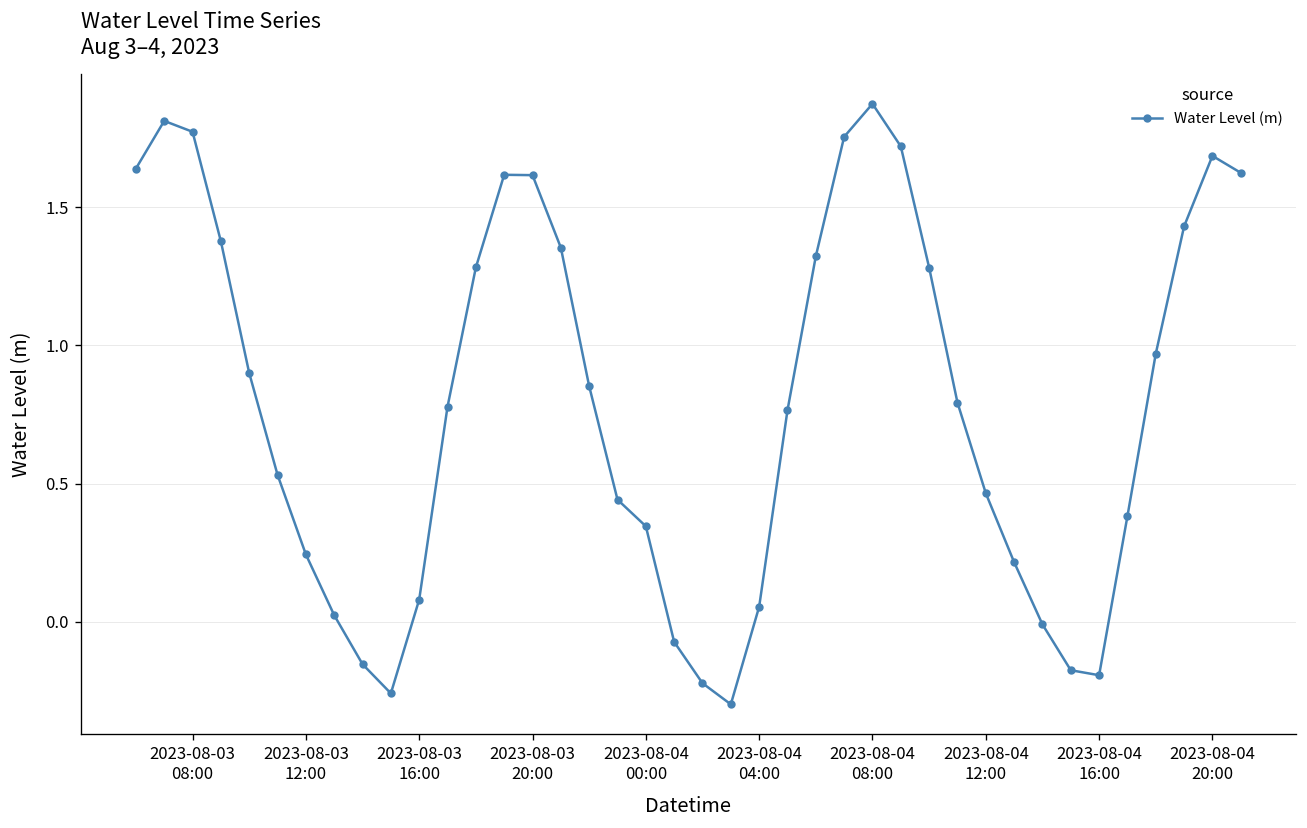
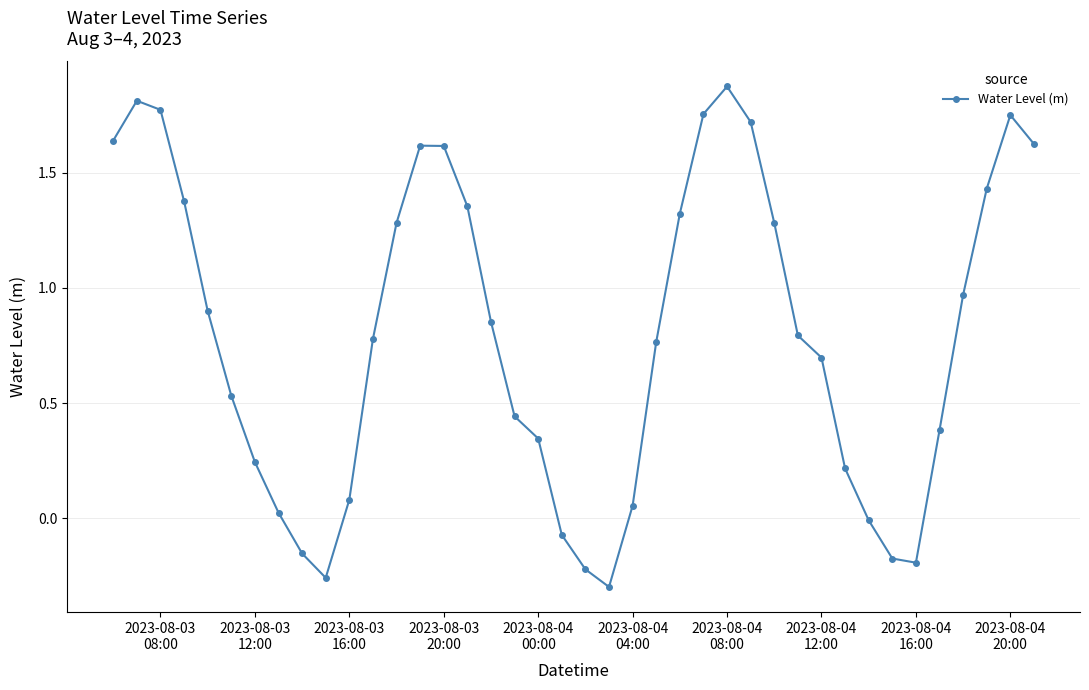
  {
    "2023-08-03 08:00": 1.77,
    "2023-08-03 12:00": 0.24,
    "2023-08-03 16:00": 0.08,
    "2023-08-03 20:00": 1.62,
    "2023-08-04 00:00": 0.35,
    "2023-08-04 04:00": 0.05,
    "2023-08-04 08:00": 1.87,
-   "2023-08-04 12:00": 0.47,
+   "2023-08-04 12:00": 0.70,
    "2023-08-04 16:00": -0.19,
-   "2023-08-04 20:00": 1.69
+   "2023-08-04 20:00": 1.75
  }
